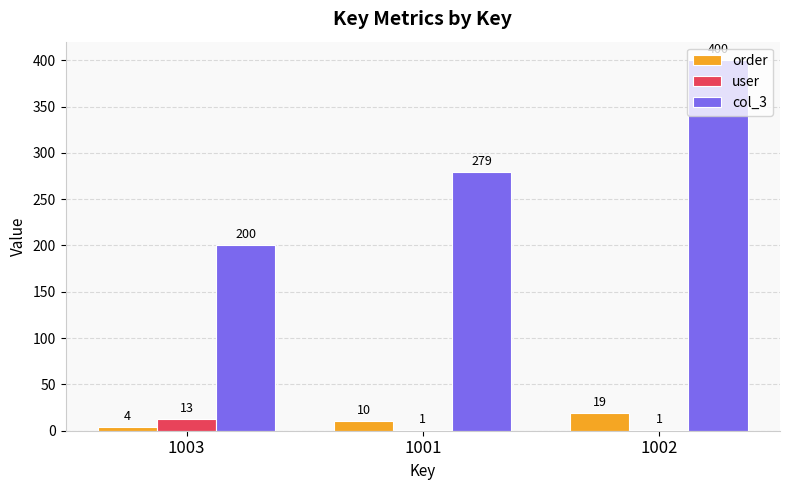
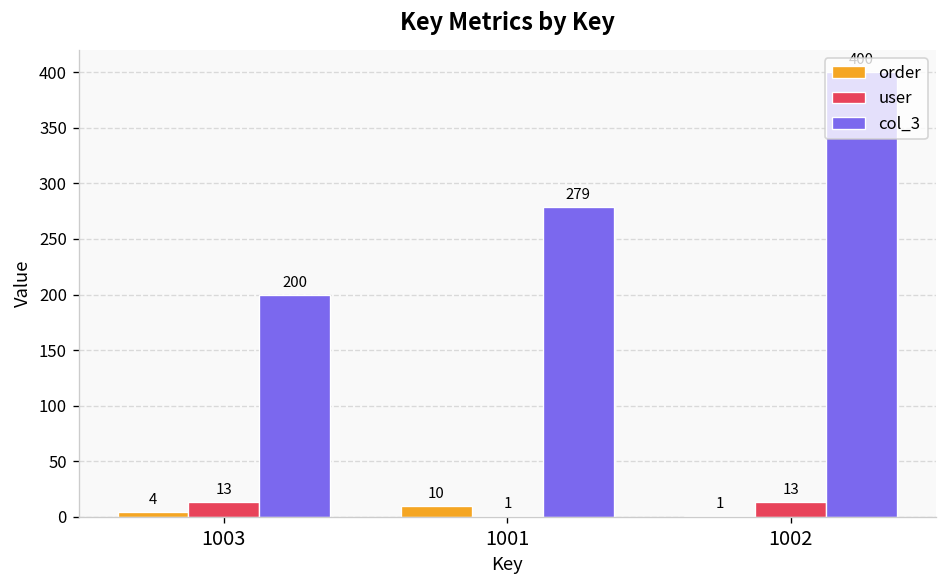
  {
    "order": {
      "1003": 4,
      "1001": 10,
-     "1002": 19
+     "1002": 1
    },
    "user": {
      "1003": 13,
      "1001": 1,
-     "1002": 1
+     "1002": 13
    },
    "col_3": {
      "1003": 200,
      "1001": 279
    }
  }
